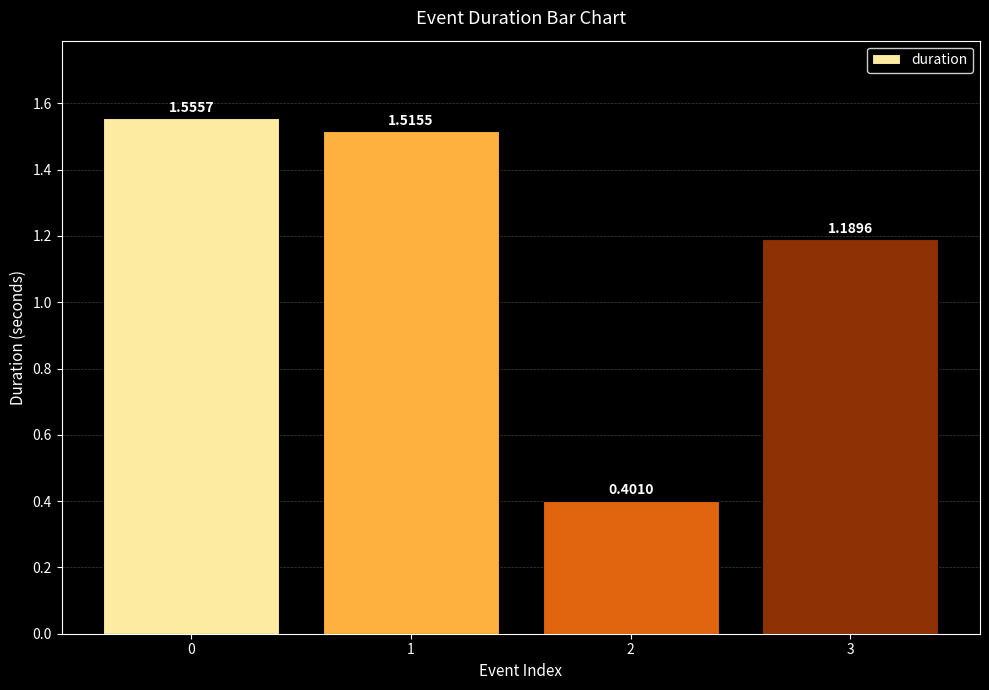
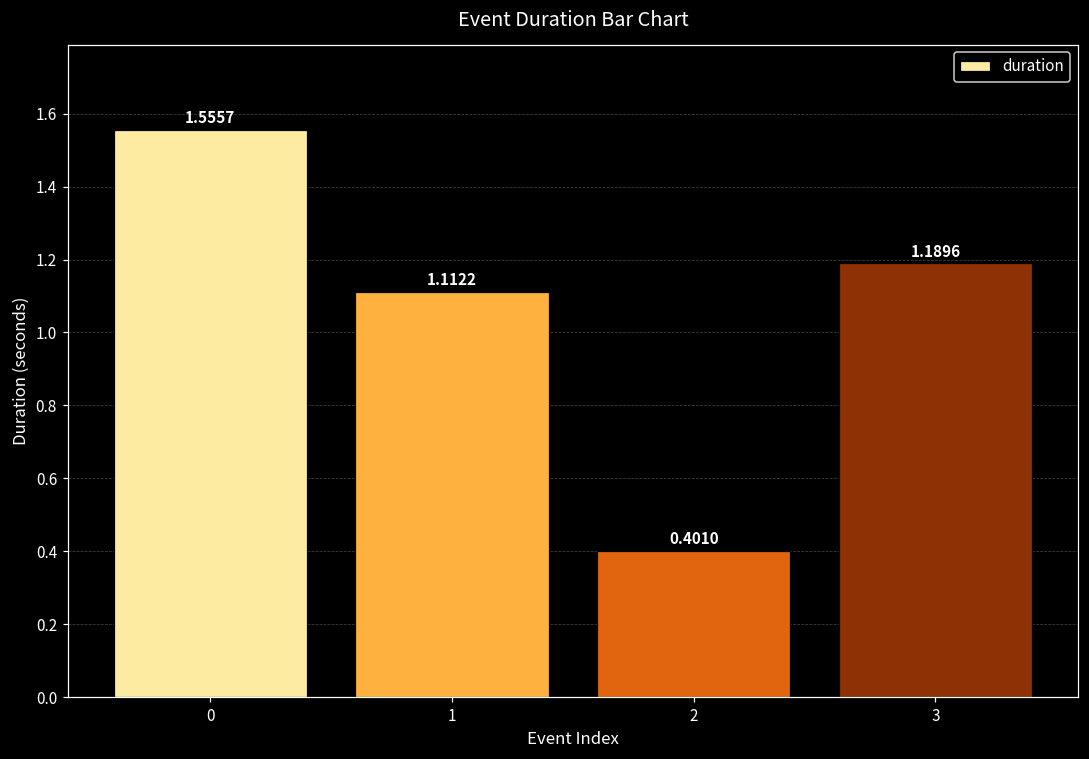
  {
    "0": 1.5557,
-   "1": 1.5155,
+   "1": 1.1122,
    "2": 0.4010,
    "3": 1.1896
  }
